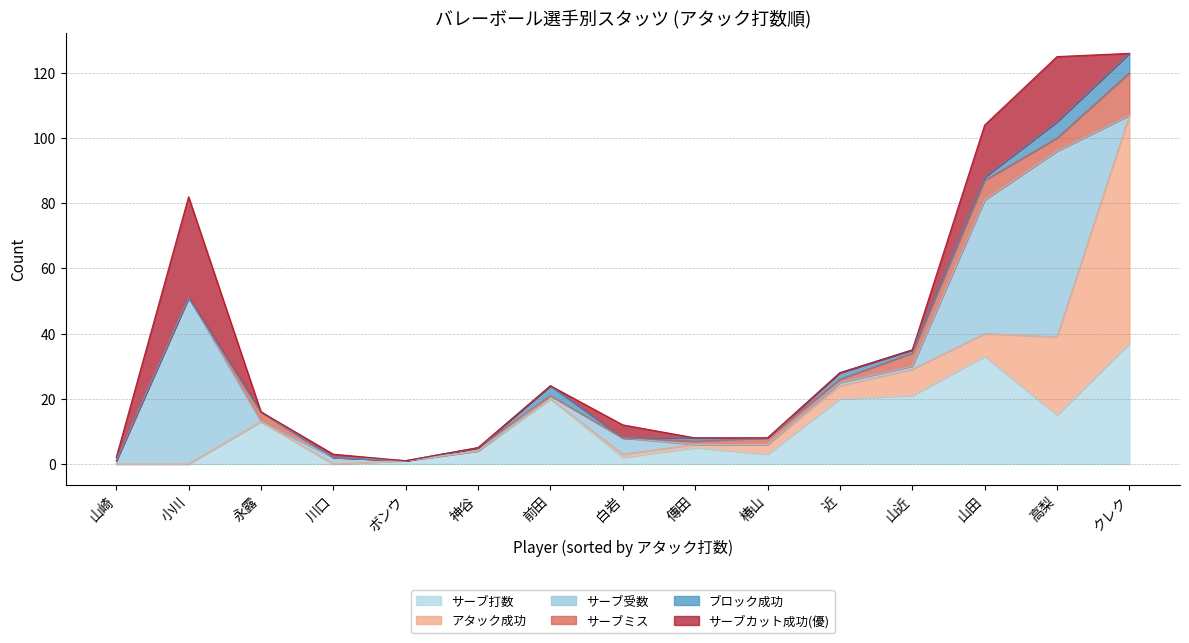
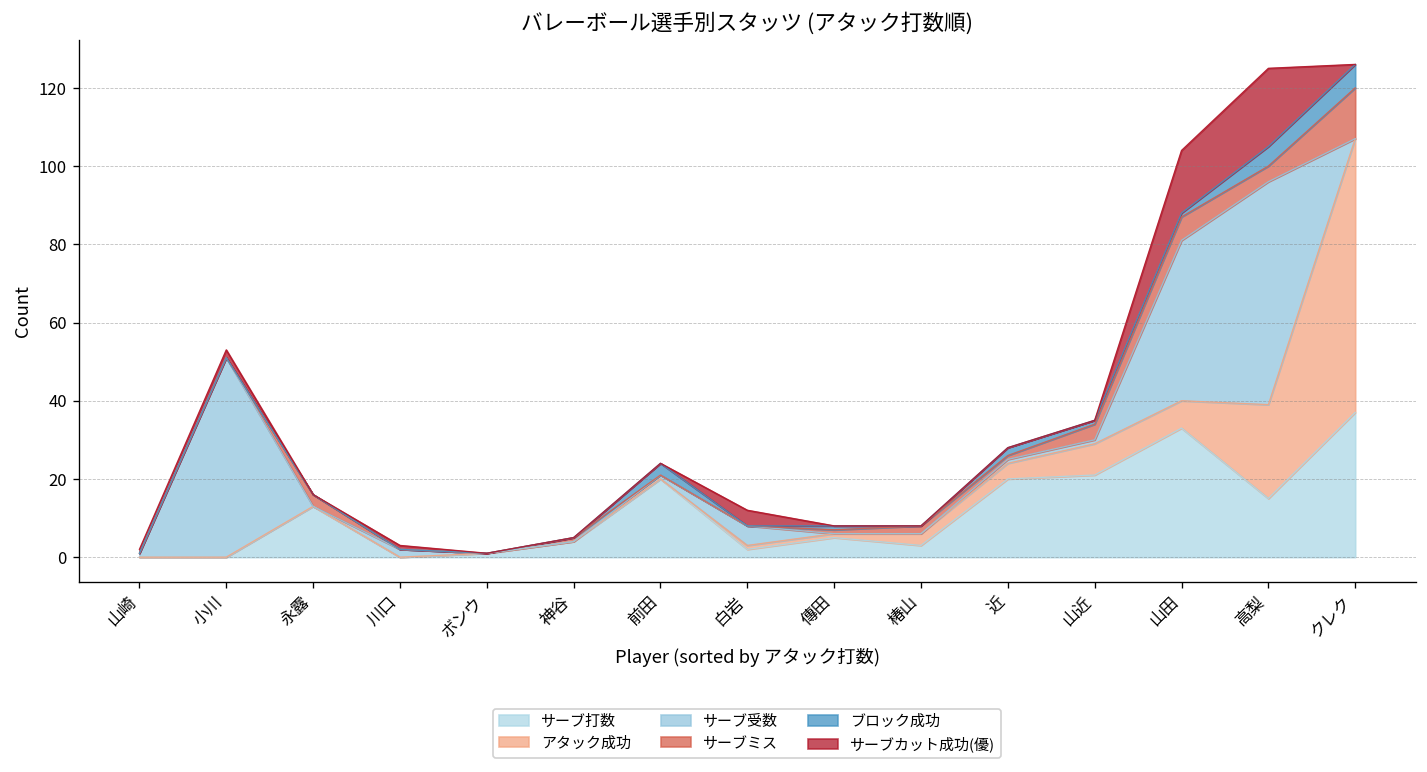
  {
    "アタック成功": {
      "白岩": 1,
      "近": 4,
      "山近": 8,
      "山田": 7,
      "高梨": 24
    },
    "サーブミス": {
      "傳田": 1,
      "近": 1,
      "山近": 4,
      "山田": 6,
      "高梨": 4,
      "クレク": 13
    },
    "ブロック成功": {
      "山田": 1,
      "高梨": 5
    },
    "サーブカット成功(優)": {
      "山崎": 1,
-     "小川": 31,
+     "小川": 2,
      "川口": 1,
      "白岩": 4,
      "山田": 16,
      "高梨": 20
    }
  }
